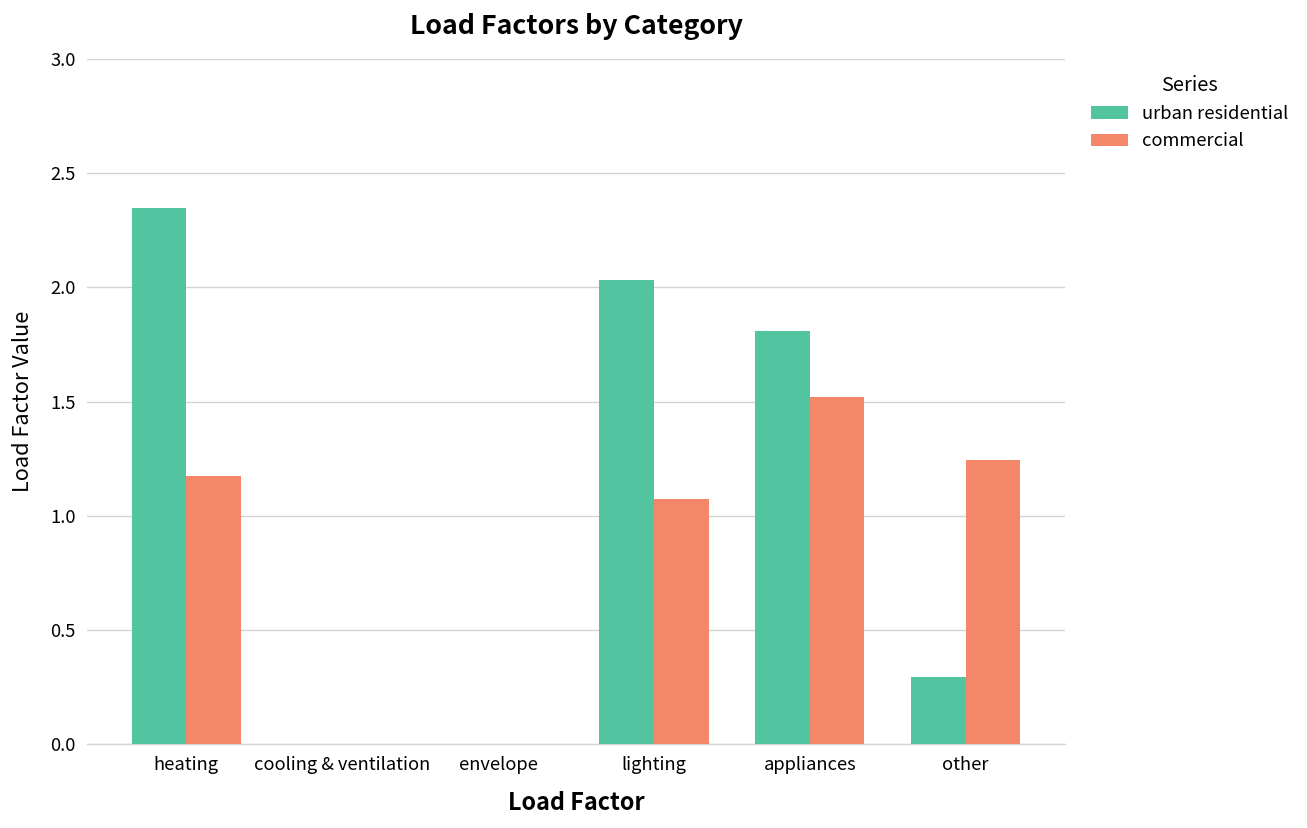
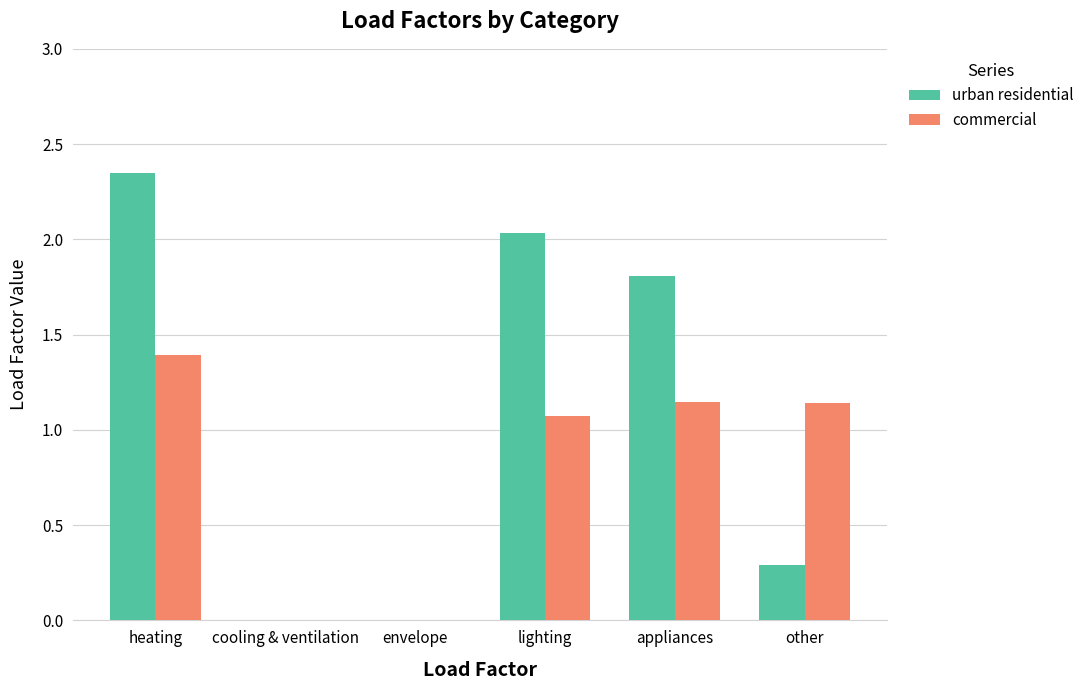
  {
    "urban residential": {
      "heating": 2.35,
      "cooling & ventilation": 0.00,
      "envelope": 0.00,
      "lighting": 2.03,
      "appliances": 1.81,
      "other": 0.29
    },
    "commercial": {
-     "heating": 1.17,
+     "heating": 1.39,
      "cooling & ventilation": 0.00,
      "envelope": 0.00,
      "lighting": 1.07,
-     "appliances": 1.52,
-     "other": 1.25
+     "appliances": 1.14,
+     "other": 1.14
    }
  }
